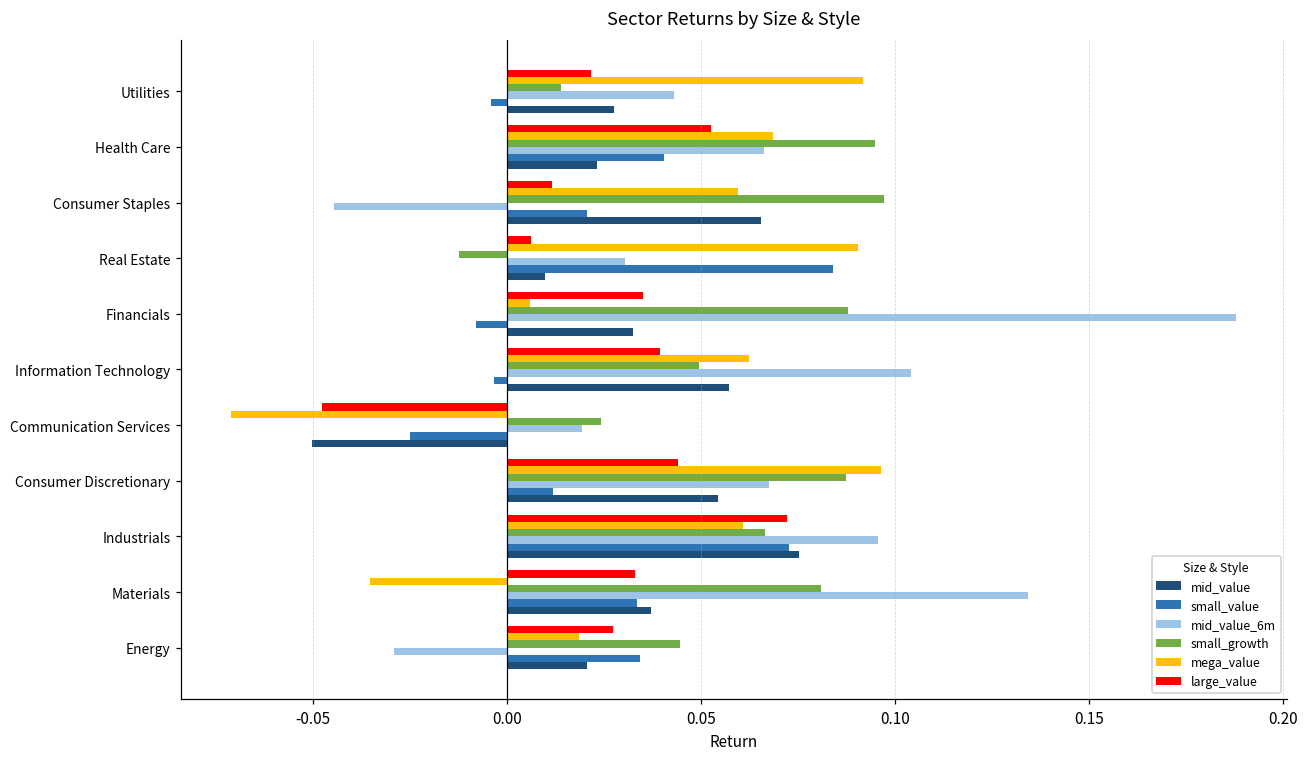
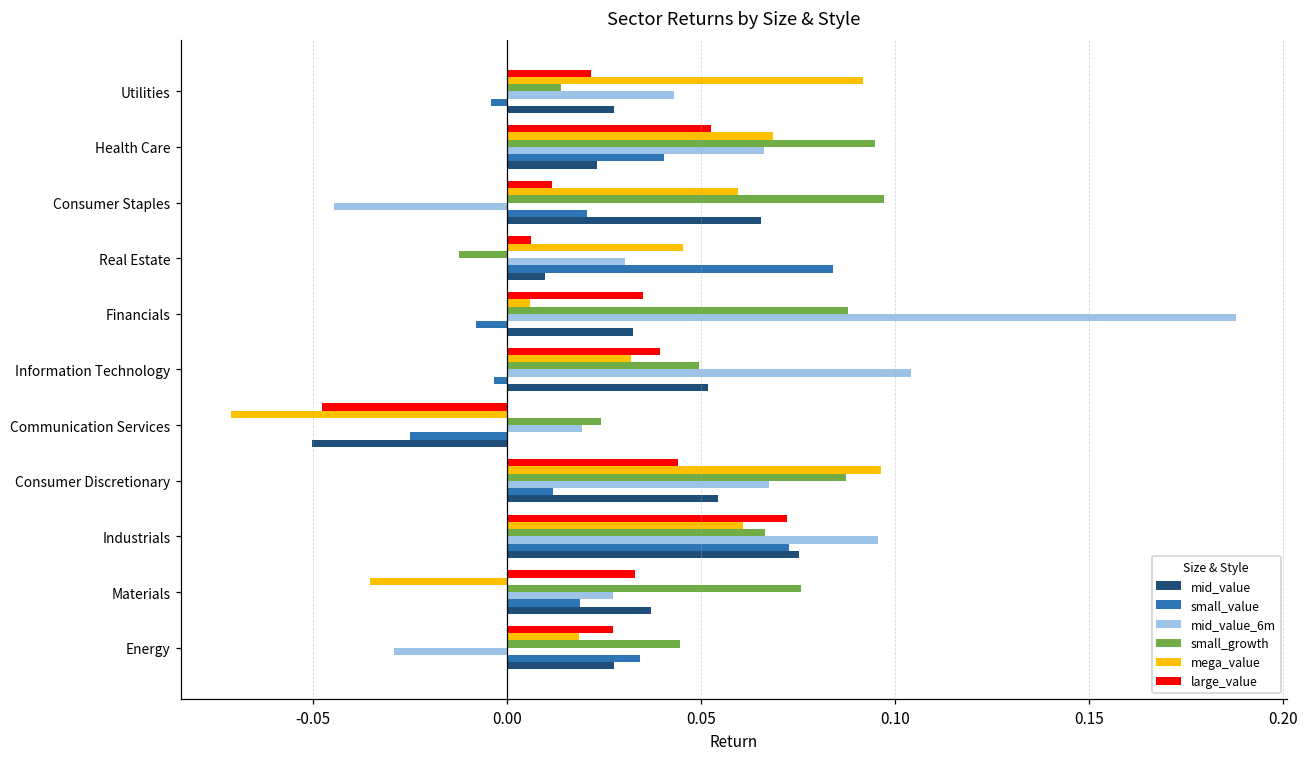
  {
    "mid_value": {
      "Utilities": 0.028,
      "Health Care": 0.023,
      "Consumer Staples": 0.065,
      "Real Estate": 0.010,
      "Financials": 0.032,
-     "Information Technology": 0.057,
+     "Information Technology": 0.052,
      "Communication Services": -0.050,
      "Consumer Discretionary": 0.054,
      "Industrials": 0.075,
      "Materials": 0.037,
-     "Energy": 0.021
+     "Energy": 0.028
    },
    "small_value": {
      "Utilities": -0.004,
      "Health Care": 0.041,
      "Consumer Staples": 0.021,
      "Real Estate": 0.084,
      "Financials": -0.008,
      "Information Technology": -0.003,
      "Communication Services": -0.025,
      "Consumer Discretionary": 0.012,
      "Industrials": 0.073,
-     "Materials": 0.034,
+     "Materials": 0.019,
      "Energy": 0.034
    },
    "mid_value_6m": {
      "Utilities": 0.043,
      "Health Care": 0.066,
      "Consumer Staples": -0.045,
      "Real Estate": 0.030,
      "Financials": 0.188,
      "Information Technology": 0.104,
      "Communication Services": 0.019,
      "Consumer Discretionary": 0.068,
      "Industrials": 0.096,
-     "Materials": 0.134,
+     "Materials": 0.027,
      "Energy": -0.029
    },
    "small_growth": {
      "Utilities": 0.014,
      "Health Care": 0.095,
      "Consumer Staples": 0.097,
      "Real Estate": -0.012,
      "Financials": 0.088,
      "Information Technology": 0.050,
      "Communication Services": 0.024,
      "Consumer Discretionary": 0.087,
      "Industrials": 0.067,
-     "Materials": 0.081,
+     "Materials": 0.076,
      "Energy": 0.045
    },
    "mega_value": {
      "Utilities": 0.092,
      "Health Care": 0.069,
      "Consumer Staples": 0.060,
-     "Real Estate": 0.091,
+     "Real Estate": 0.045,
      "Financials": 0.006,
-     "Information Technology": 0.063,
+     "Information Technology": 0.032,
      "Communication Services": -0.071,
      "Consumer Discretionary": 0.096,
      "Industrials": 0.061,
      "Materials": -0.035,
      "Energy": 0.019
    },
    "large_value": {
      "Utilities": 0.022,
      "Health Care": 0.053,
      "Consumer Staples": 0.012,
      "Real Estate": 0.006,
      "Financials": 0.035,
      "Information Technology": 0.040,
      "Communication Services": -0.048,
      "Consumer Discretionary": 0.044,
      "Industrials": 0.072,
      "Materials": 0.033,
      "Energy": 0.027
    }
  }
